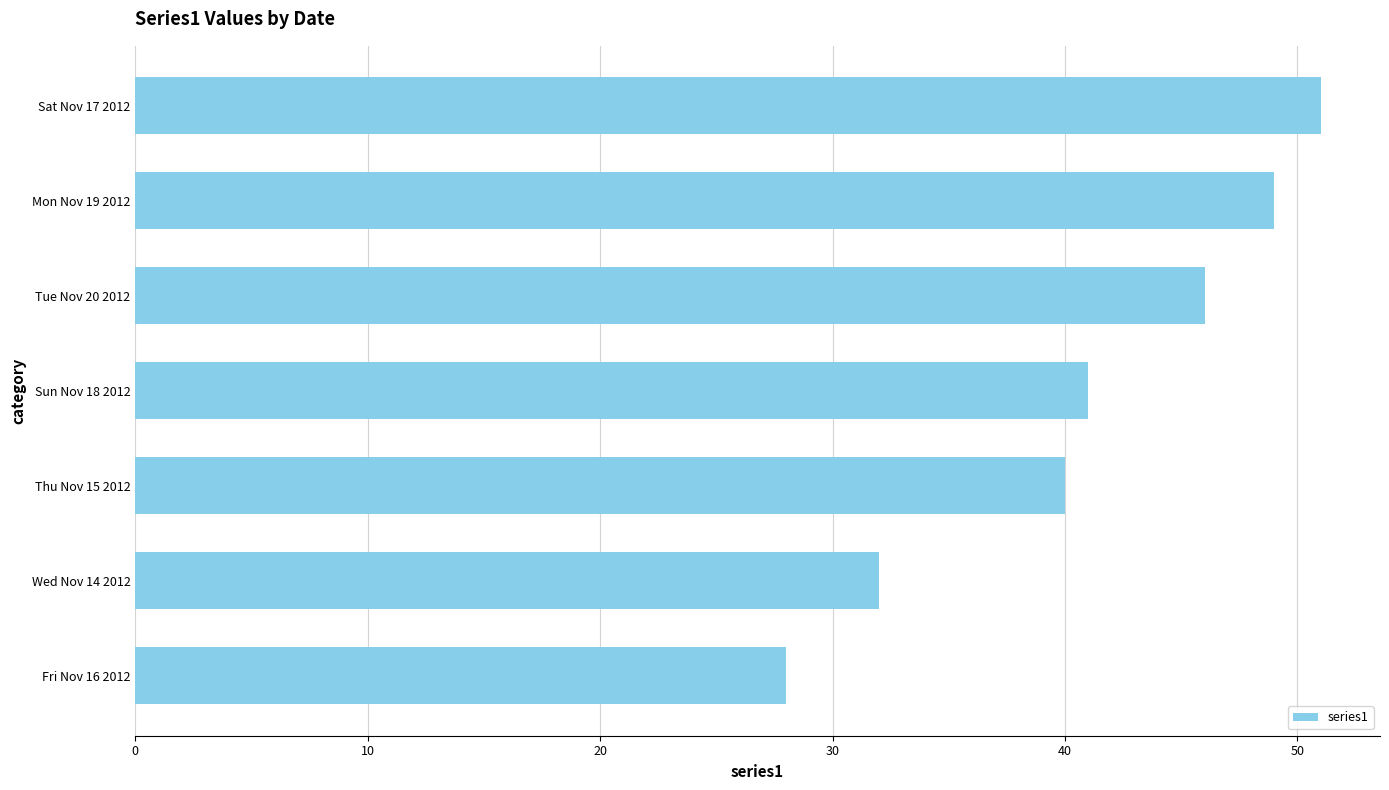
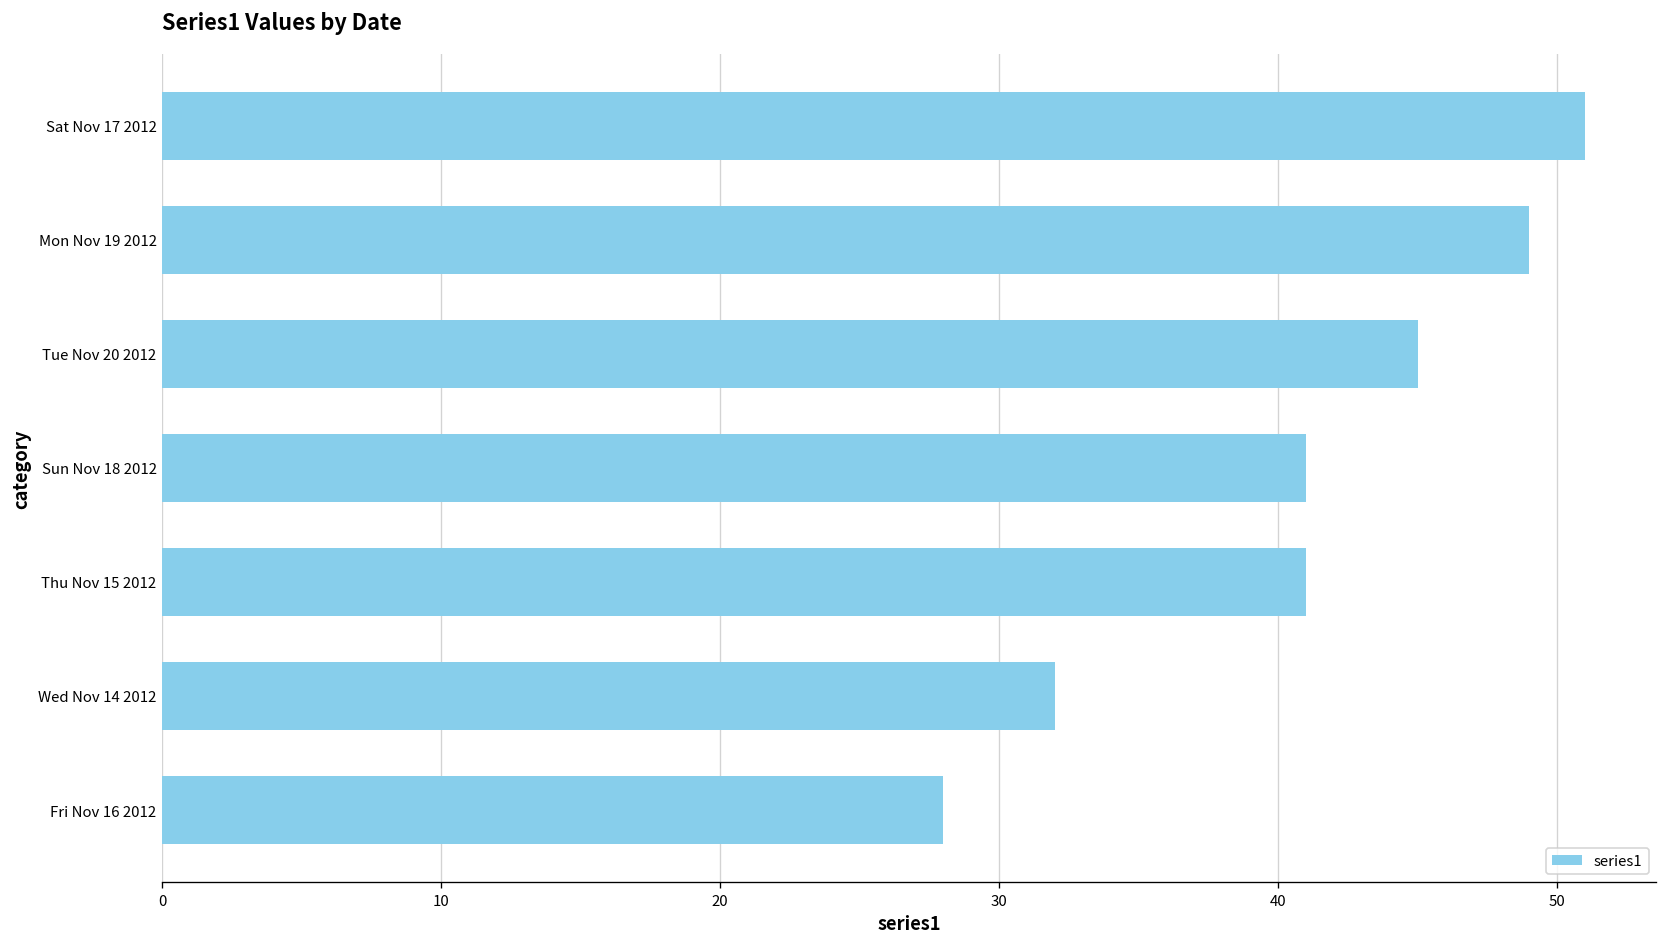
  {
    "Sat Nov 17 2012": 51,
    "Mon Nov 19 2012": 49,
-   "Tue Nov 20 2012": 46,
+   "Tue Nov 20 2012": 45,
    "Sun Nov 18 2012": 41,
-   "Thu Nov 15 2012": 40,
+   "Thu Nov 15 2012": 41,
    "Wed Nov 14 2012": 32,
    "Fri Nov 16 2012": 28
  }
